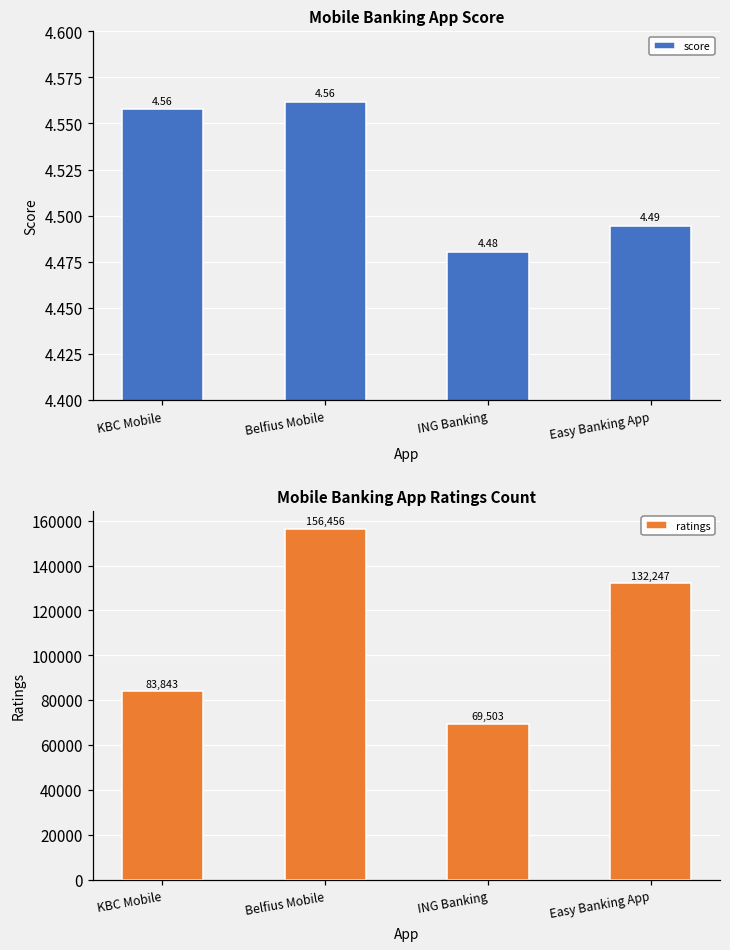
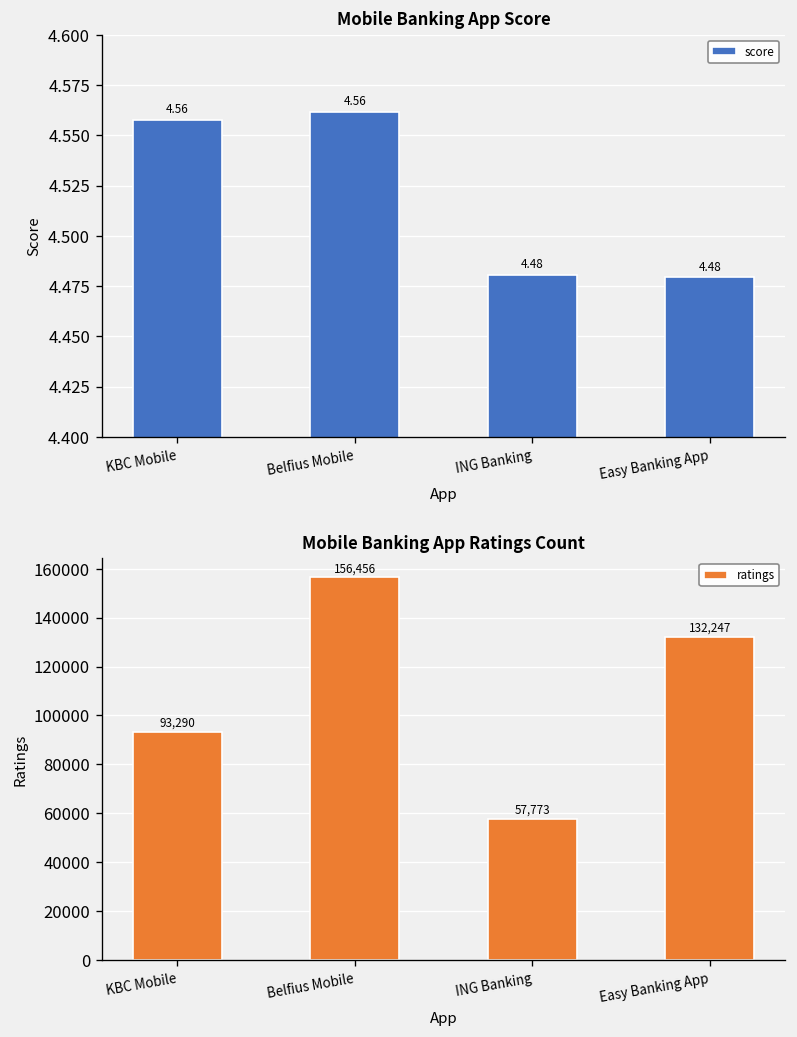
  {
    "Mobile Banking App Score": {
      "KBC Mobile": "4.56",
      "Belfius Mobile": "4.56",
      "ING Banking": "4.48",
-     "Easy Banking App": "4.49"
+     "Easy Banking App": "4.48"
    },
    "Mobile Banking App Ratings Count": {
-     "KBC Mobile": "83,843",
+     "KBC Mobile": "93,290",
      "Belfius Mobile": "156,456",
-     "ING Banking": "69,503",
+     "ING Banking": "57,773",
      "Easy Banking App": "132,247"
    }
  }
